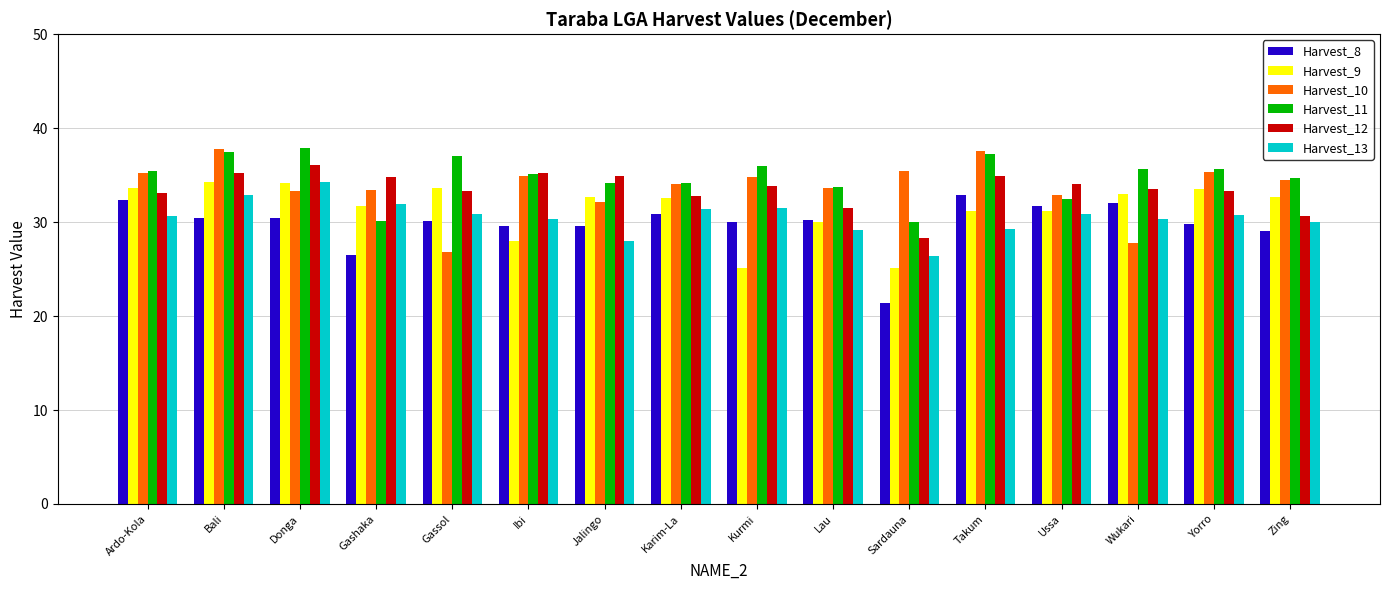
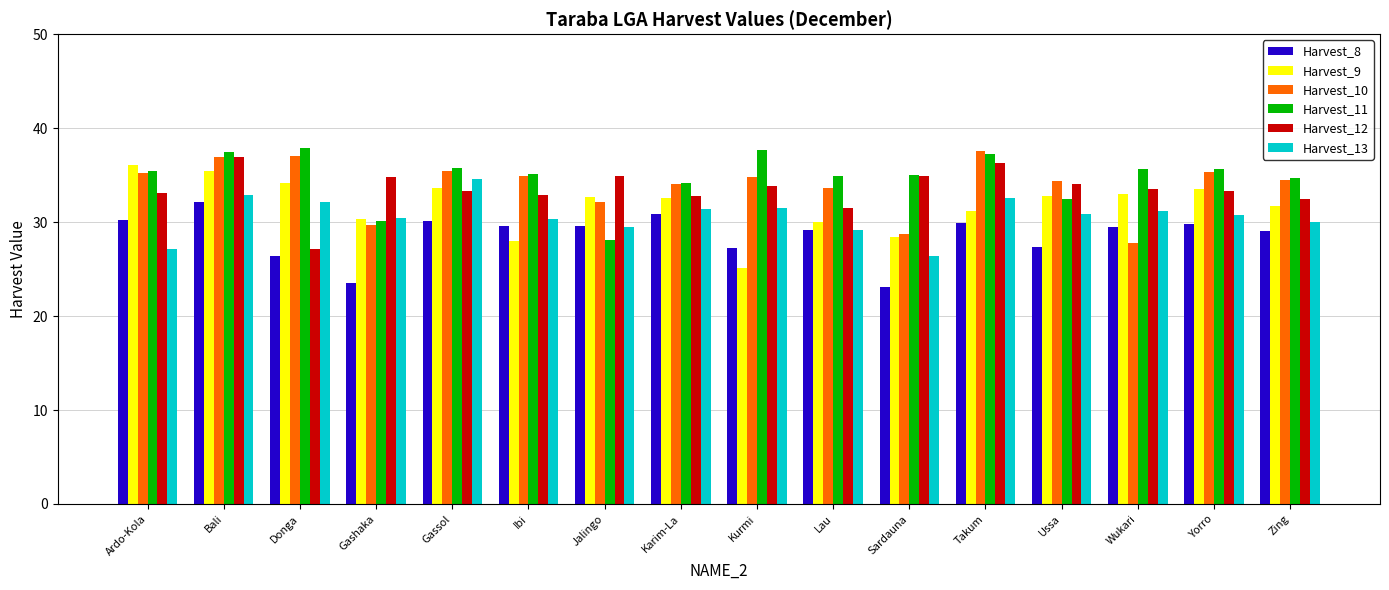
  {
    "Harvest_8": {
-     "Ardo-Kola": 32,
-     "Bali": 30,
-     "Donga": 30,
-     "Gashaka": 26,
+     "Ardo-Kola": 30,
+     "Bali": 32,
+     "Donga": 26,
+     "Gashaka": 24,
      "Gassol": 30,
      "Ibi": 30,
      "Jalingo": 30,
      "Karim-La": 31,
-     "Kurmi": 30,
-     "Lau": 30,
-     "Sardauna": 21,
-     "Takum": 33,
-     "Ussa": 32,
-     "Wukari": 32,
+     "Kurmi": 27,
+     "Lau": 29,
+     "Sardauna": 23,
+     "Takum": 30,
+     "Ussa": 27,
+     "Wukari": 29,
      "Yorro": 30,
      "Zing": 29
    },
    "Harvest_9": {
-     "Ardo-Kola": 34,
-     "Bali": 34,
+     "Ardo-Kola": 36,
+     "Bali": 35,
      "Donga": 34,
-     "Gashaka": 32,
+     "Gashaka": 30,
      "Gassol": 34,
      "Ibi": 28,
      "Jalingo": 33,
      "Karim-La": 33,
      "Kurmi": 25,
      "Lau": 30,
-     "Sardauna": 25,
+     "Sardauna": 28,
      "Takum": 31,
-     "Ussa": 31,
+     "Ussa": 33,
      "Wukari": 33,
      "Yorro": 33,
-     "Zing": 33
+     "Zing": 32
    },
    "Harvest_10": {
      "Ardo-Kola": 35,
-     "Bali": 38,
-     "Donga": 33,
-     "Gashaka": 33,
-     "Gassol": 27,
+     "Bali": 37,
+     "Donga": 37,
+     "Gashaka": 30,
+     "Gassol": 35,
      "Ibi": 35,
      "Jalingo": 32,
      "Karim-La": 34,
      "Kurmi": 35,
      "Lau": 34,
-     "Sardauna": 35,
+     "Sardauna": 29,
      "Takum": 38,
-     "Ussa": 33,
+     "Ussa": 34,
      "Wukari": 28,
      "Yorro": 35,
      "Zing": 34
    },
    "Harvest_11": {
      "Ardo-Kola": 35,
      "Bali": 37,
      "Donga": 38,
      "Gashaka": 30,
-     "Gassol": 37,
+     "Gassol": 36,
      "Ibi": 35,
-     "Jalingo": 34,
+     "Jalingo": 28,
      "Karim-La": 34,
-     "Kurmi": 36,
-     "Lau": 34,
-     "Sardauna": 30,
+     "Kurmi": 38,
+     "Lau": 35,
+     "Sardauna": 35,
      "Takum": 37,
      "Ussa": 32,
      "Wukari": 36,
      "Yorro": 36,
      "Zing": 35
    },
    "Harvest_12": {
      "Ardo-Kola": 33,
-     "Bali": 35,
-     "Donga": 36,
+     "Bali": 37,
+     "Donga": 27,
      "Gashaka": 35,
      "Gassol": 33,
-     "Ibi": 35,
+     "Ibi": 33,
      "Jalingo": 35,
      "Karim-La": 33,
      "Kurmi": 34,
      "Lau": 32,
-     "Sardauna": 28,
-     "Takum": 35,
+     "Sardauna": 35,
+     "Takum": 36,
      "Ussa": 34,
      "Wukari": 33,
      "Yorro": 33,
-     "Zing": 31
+     "Zing": 32
    },
    "Harvest_13": {
-     "Ardo-Kola": 31,
+     "Ardo-Kola": 27,
      "Bali": 33,
-     "Donga": 34,
-     "Gashaka": 32,
-     "Gassol": 31,
+     "Donga": 32,
+     "Gashaka": 30,
+     "Gassol": 35,
      "Ibi": 30,
-     "Jalingo": 28,
+     "Jalingo": 29,
      "Karim-La": 31,
      "Kurmi": 31,
      "Lau": 29,
      "Sardauna": 26,
-     "Takum": 29,
+     "Takum": 33,
      "Ussa": 31,
-     "Wukari": 30,
+     "Wukari": 31,
      "Yorro": 31,
      "Zing": 30
    }
  }
